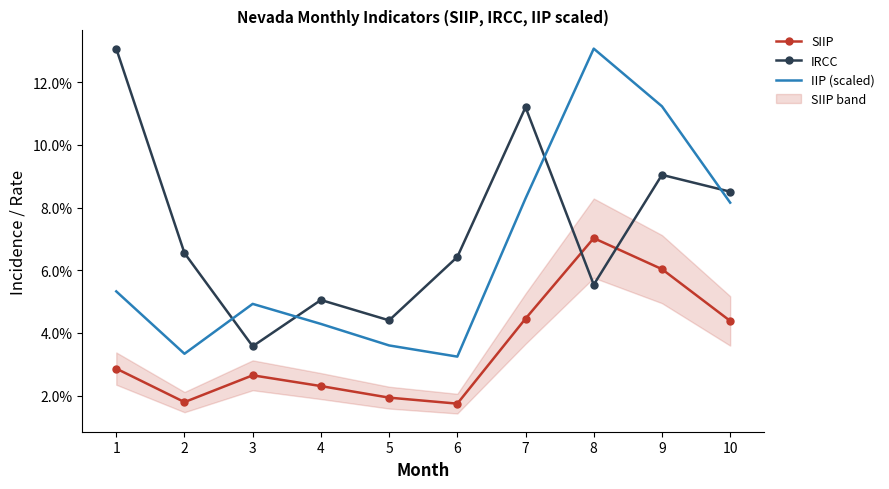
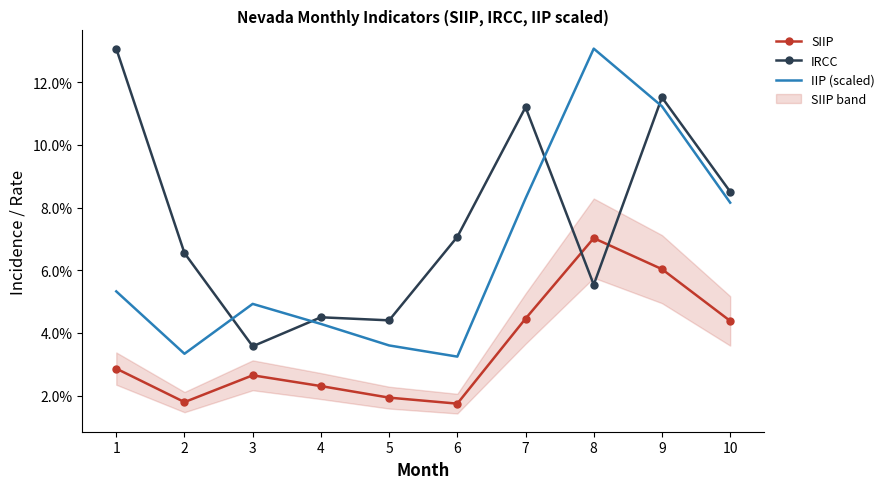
  {
    "IRCC": {
      "1": "13.1%",
      "2": "6.5%",
      "3": "3.6%",
-     "4": "5.0%",
+     "4": "4.5%",
      "5": "4.4%",
-     "6": "6.4%",
+     "6": "7.1%",
      "7": "11.2%",
      "8": "5.5%",
-     "9": "9.0%",
+     "9": "11.5%",
      "10": "8.5%"
    },
    "IIP (scaled)": {
      "1": "5.3%",
      "2": "3.3%",
      "3": "4.9%",
      "4": "4.3%",
      "5": "3.6%",
      "6": "3.2%",
      "7": "8.3%",
      "8": "13.1%",
      "9": "11.2%",
      "10": "8.2%"
    }
  }
